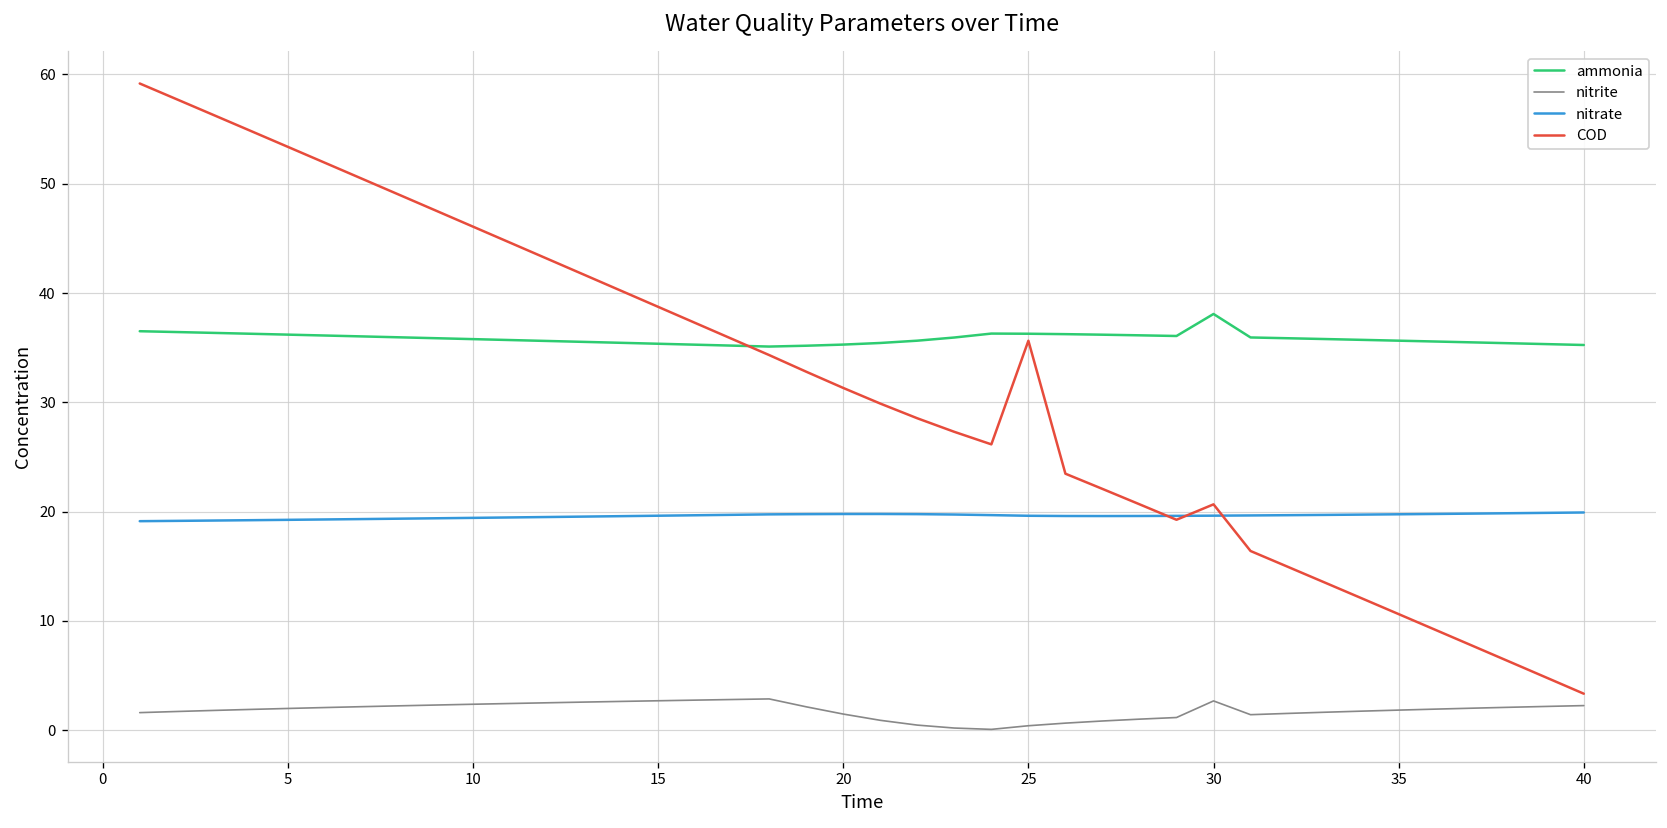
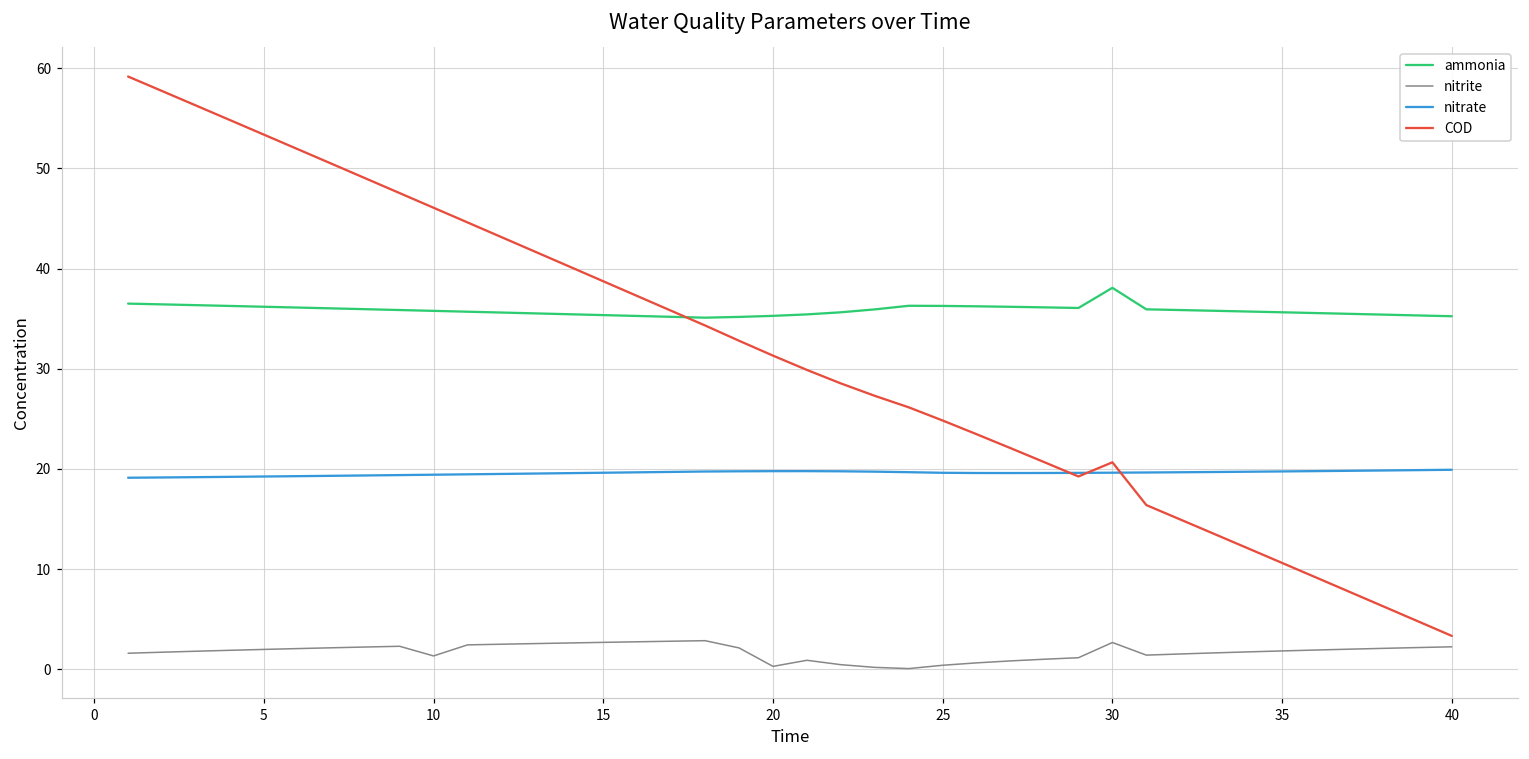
  {
    "ammonia": {
      "5": 36,
      "10": 36,
      "15": 35,
      "20": 35,
      "25": 36,
      "30": 38,
      "35": 36,
      "40": 35
    },
    "nitrite": {
      "5": 2,
-     "10": 2,
+     "10": 1,
      "15": 3,
-     "20": 1,
+     "20": 0,
      "25": 0,
      "30": 3,
      "35": 2,
      "40": 2
    },
    "nitrate": {
      "5": 19,
      "10": 19,
      "15": 20,
      "20": 20,
      "25": 20,
      "30": 20,
      "35": 20,
      "40": 20
    },
    "COD": {
      "5": 53,
      "10": 46,
      "15": 39,
      "20": 31,
-     "25": 36,
+     "25": 25,
      "30": 21,
      "35": 11,
      "40": 3
    }
  }
